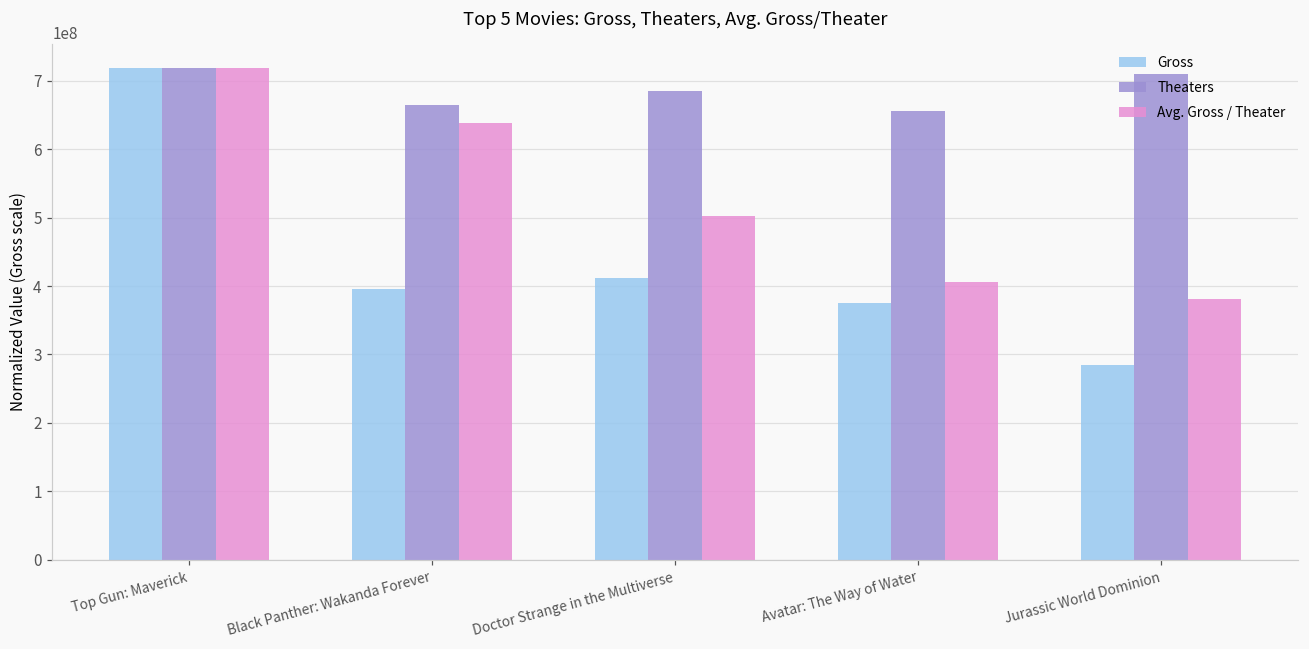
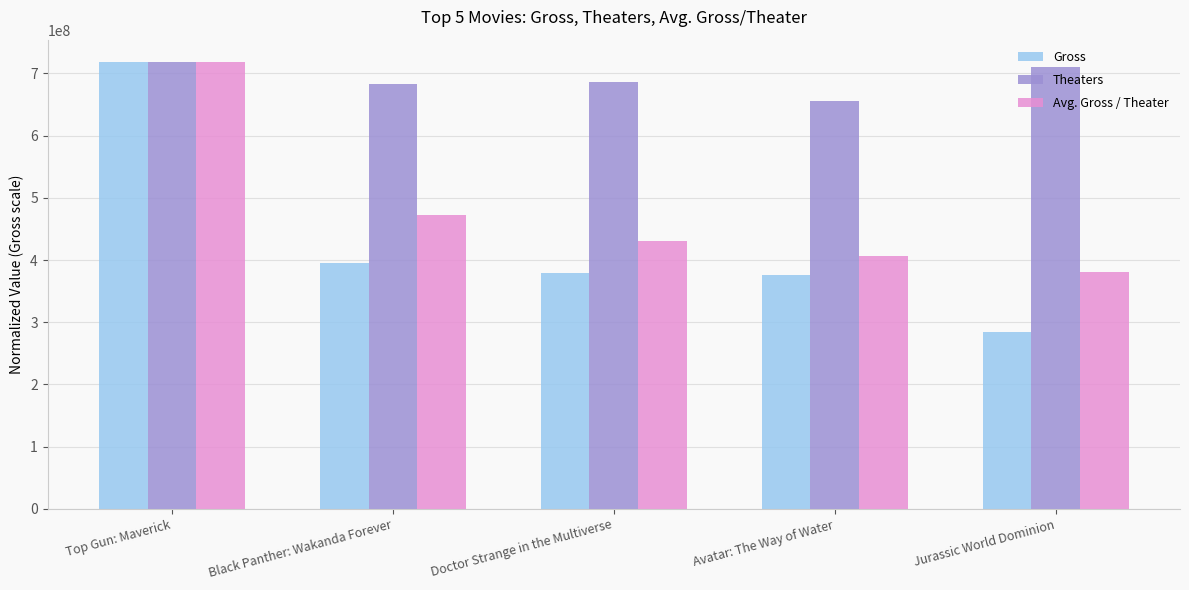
  {
    "Gross": {
      "Top Gun: Maverick": 720000000,
      "Black Panther: Wakanda Forever": 390000000,
-     "Doctor Strange in the Multiverse": 410000000,
+     "Doctor Strange in the Multiverse": 380000000,
      "Avatar: The Way of Water": 380000000,
      "Jurassic World Dominion": 280000000
    },
    "Theaters": {
      "Top Gun: Maverick": 720000000,
-     "Black Panther: Wakanda Forever": 660000000,
+     "Black Panther: Wakanda Forever": 680000000,
      "Doctor Strange in the Multiverse": 690000000,
      "Avatar: The Way of Water": 660000000,
      "Jurassic World Dominion": 710000000
    },
    "Avg. Gross / Theater": {
      "Top Gun: Maverick": 720000000,
-     "Black Panther: Wakanda Forever": 640000000,
-     "Doctor Strange in the Multiverse": 500000000,
+     "Black Panther: Wakanda Forever": 470000000,
+     "Doctor Strange in the Multiverse": 430000000,
      "Avatar: The Way of Water": 410000000,
      "Jurassic World Dominion": 380000000
    }
  }
